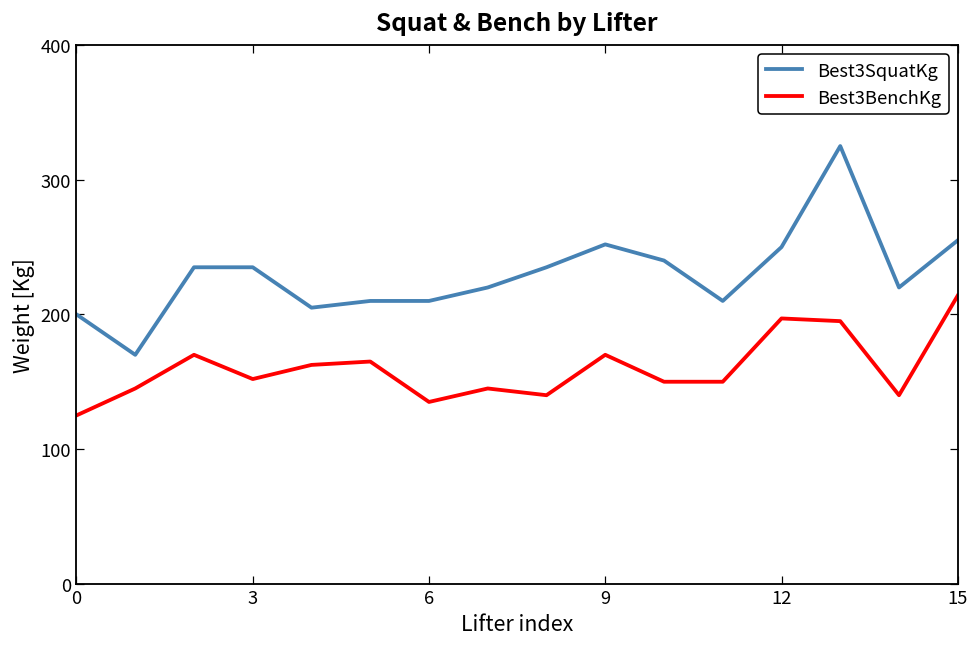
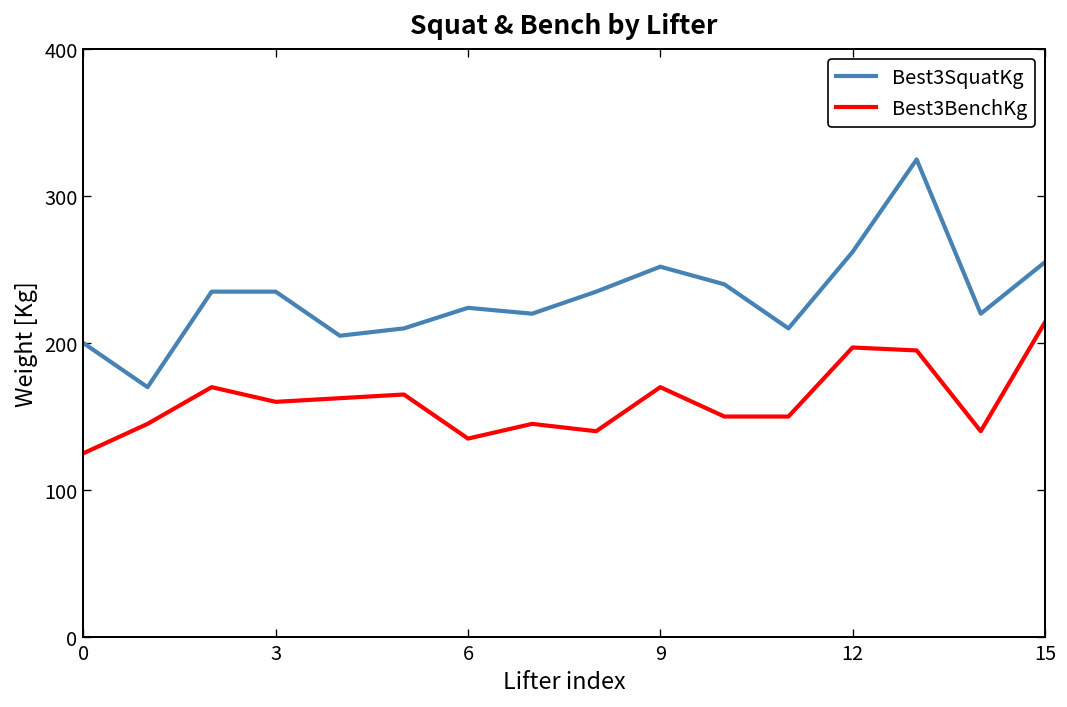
  {
    "Best3SquatKg": {
      "0": 200,
      "3": 235,
-     "6": 210,
+     "6": 224,
      "9": 252,
-     "12": 250,
+     "12": 262,
      "15": 255
    },
    "Best3BenchKg": {
      "0": 125,
-     "3": 152,
+     "3": 160,
      "6": 135,
      "9": 170,
      "12": 197,
      "15": 214
    }
  }
